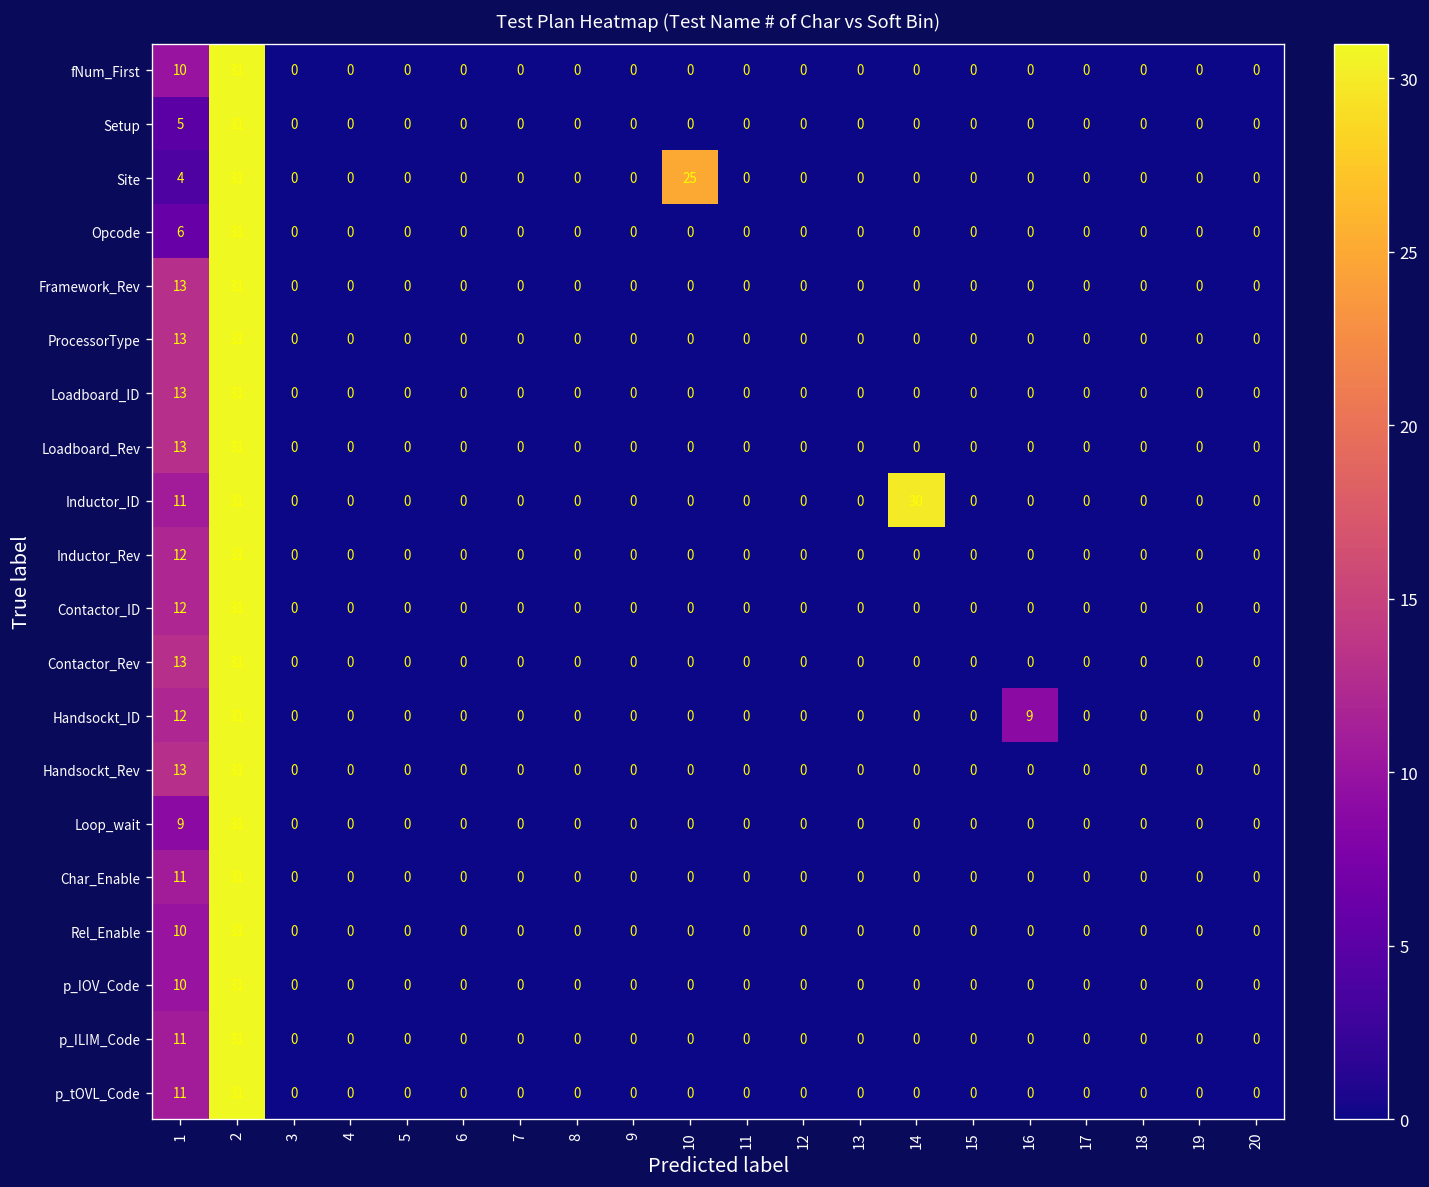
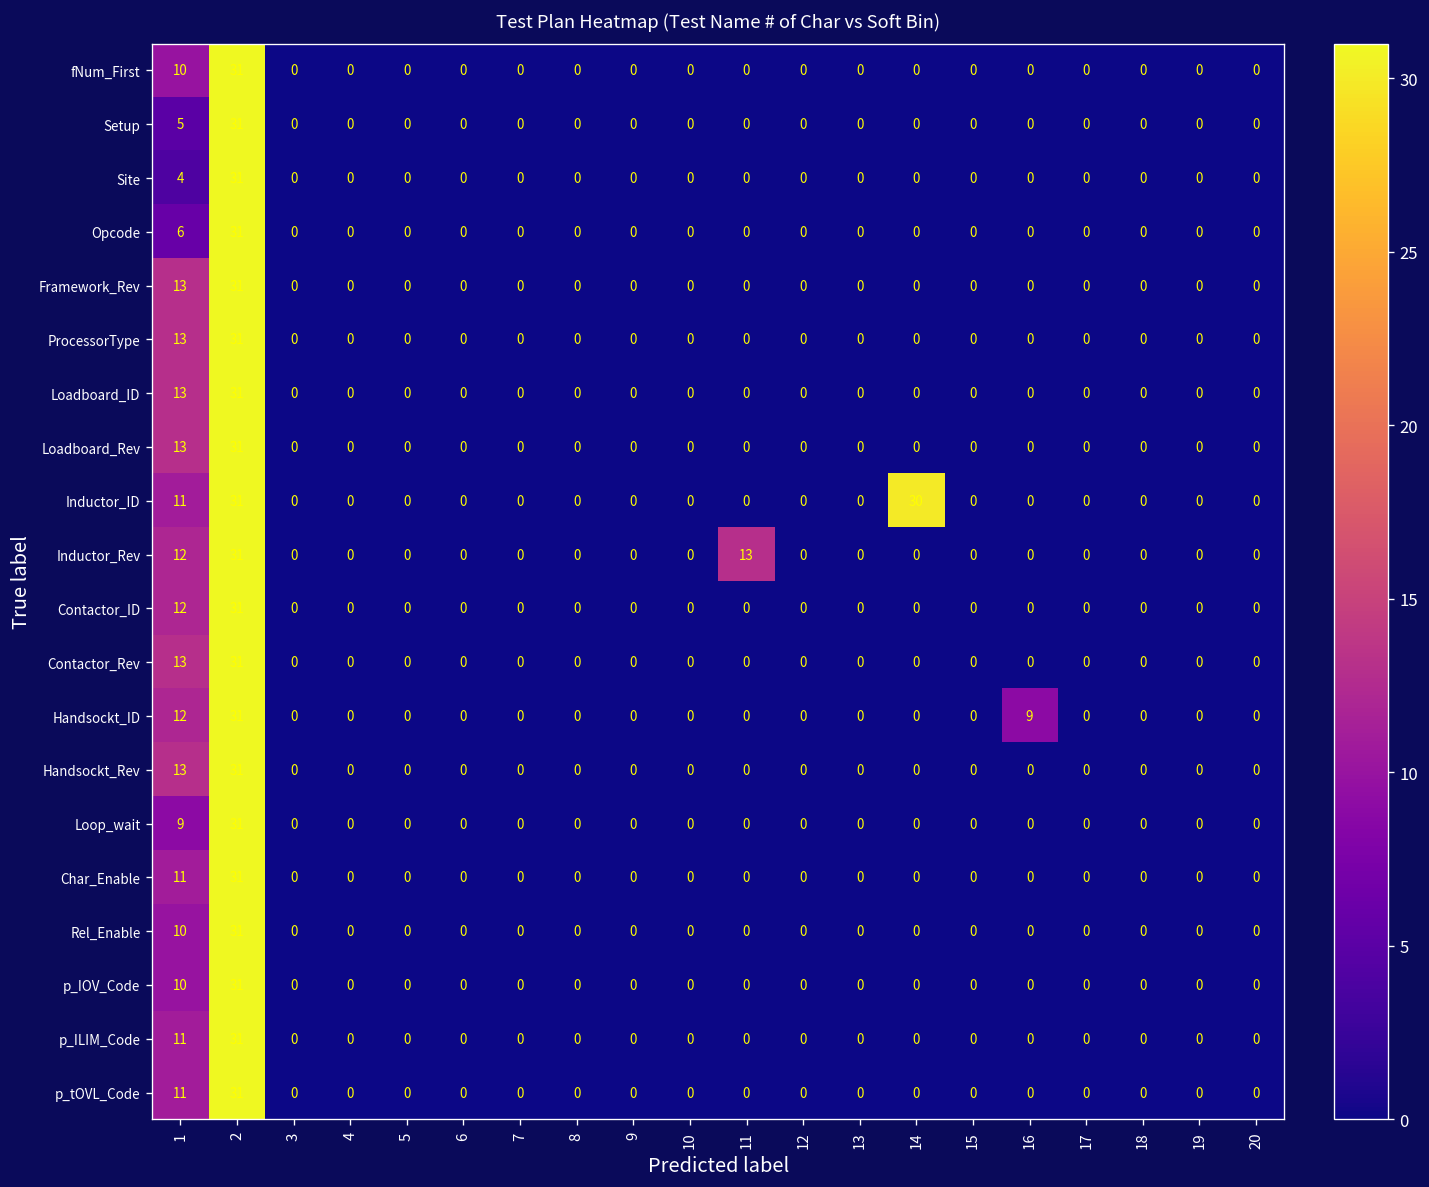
  {
    "Site": {
      "1": 4,
      "3": 0,
      "4": 0,
      "5": 0,
      "6": 0,
      "7": 0,
      "8": 0,
      "9": 0,
-     "10": 25,
+     "10": 0,
      "11": 0,
      "12": 0,
      "13": 0,
      "14": 0,
      "15": 0,
      "16": 0,
      "17": 0,
      "18": 0,
      "19": 0,
      "20": 0
    },
    "Inductor_Rev": {
      "1": 12,
      "3": 0,
      "4": 0,
      "5": 0,
      "6": 0,
      "7": 0,
      "8": 0,
      "9": 0,
      "10": 0,
-     "11": 0,
+     "11": 13,
      "12": 0,
      "13": 0,
      "14": 0,
      "15": 0,
      "16": 0,
      "17": 0,
      "18": 0,
      "19": 0,
      "20": 0
    }
  }
